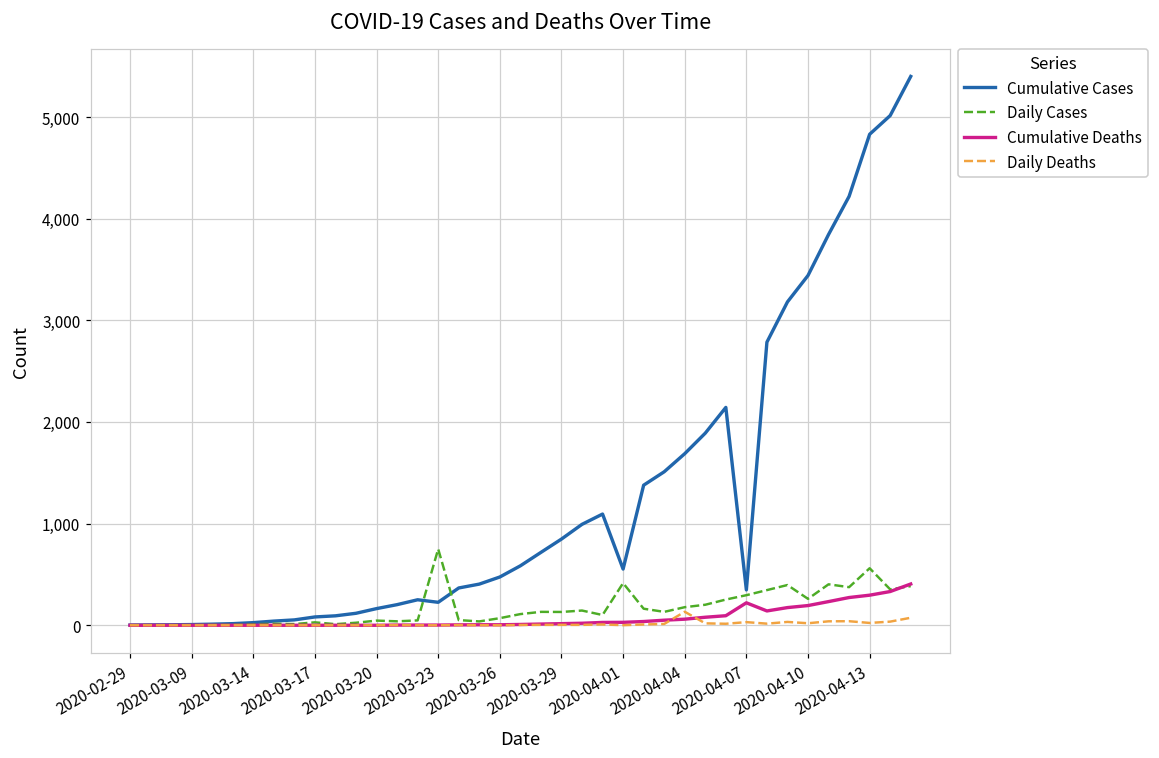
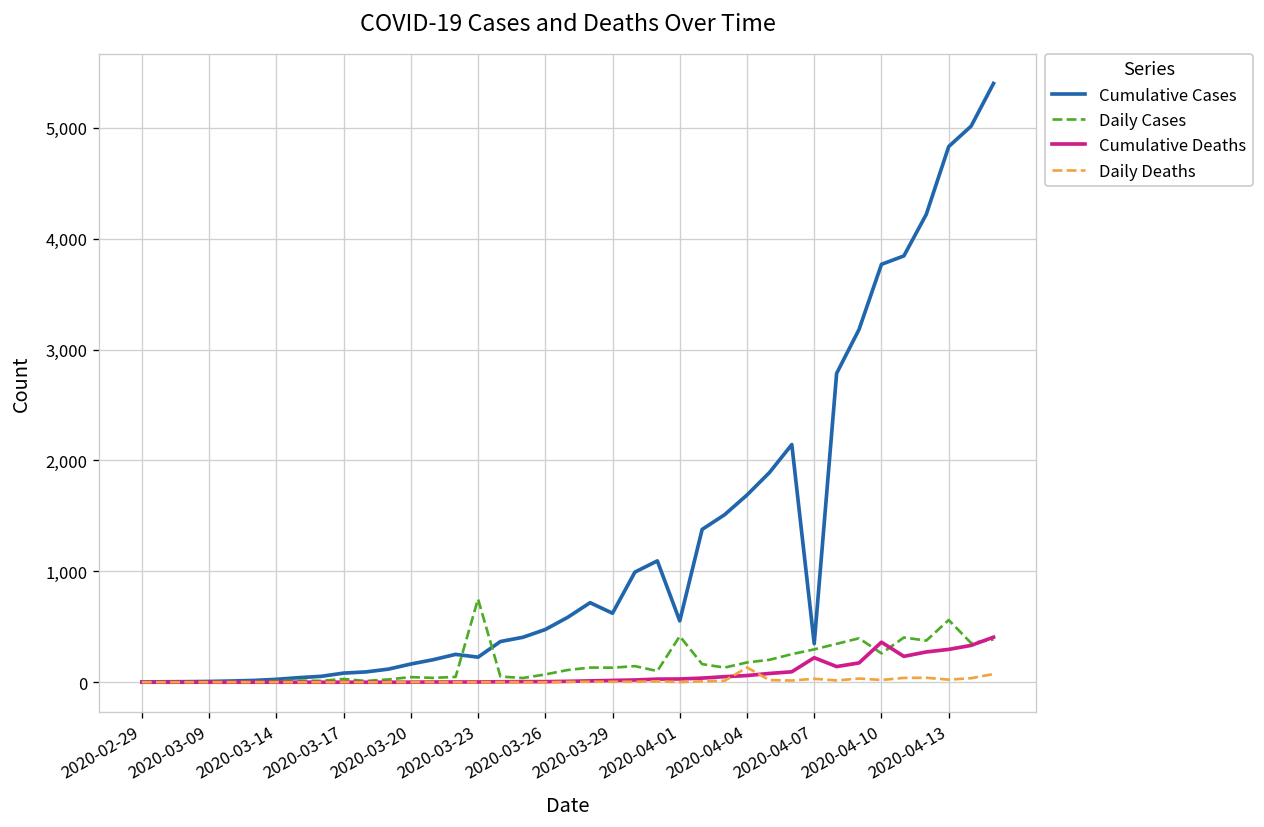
  {
    "Cumulative Cases": {
      "2020-03-17": "100",
      "2020-03-20": "200",
      "2020-03-23": "200",
      "2020-03-26": "500",
-     "2020-03-29": "800",
+     "2020-03-29": "600",
      "2020-04-01": "600",
      "2020-04-04": "1,700",
      "2020-04-07": "300",
-     "2020-04-10": "3,400",
+     "2020-04-10": "3,800",
      "2020-04-13": "4,800"
    },
    "Daily Cases": {
      "2020-03-17": "0",
      "2020-03-20": "0",
      "2020-03-23": "800",
      "2020-03-26": "100",
      "2020-03-29": "100",
      "2020-04-01": "400",
      "2020-04-04": "200",
      "2020-04-07": "300",
      "2020-04-10": "300",
      "2020-04-13": "600"
    },
    "Cumulative Deaths": {
      "2020-04-01": "0",
      "2020-04-04": "100",
      "2020-04-07": "200",
-     "2020-04-10": "200",
+     "2020-04-10": "400",
      "2020-04-13": "300"
    },
    "Daily Deaths": {
      "2020-04-01": "0",
      "2020-04-04": "100",
      "2020-04-07": "0",
      "2020-04-10": "0",
      "2020-04-13": "0"
    }
  }
